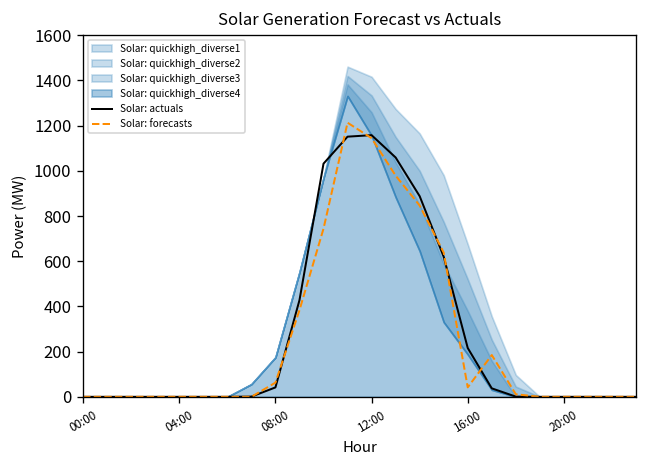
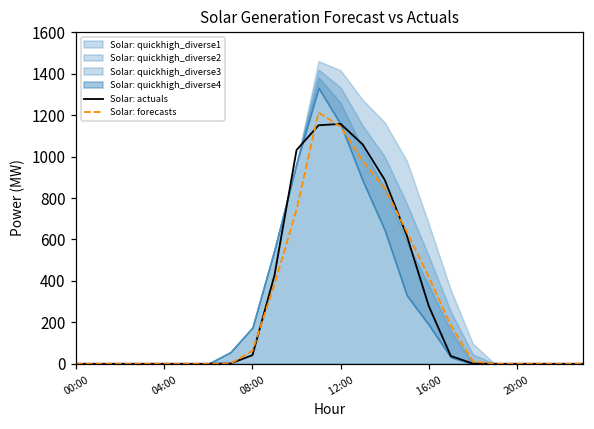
  {
    "Solar: actuals": {
      "08:00": 40,
-     "16:00": 220
+     "16:00": 280
    },
    "Solar: forecasts": {
      "08:00": 60,
-     "16:00": 40
+     "16:00": 420
    }
  }
